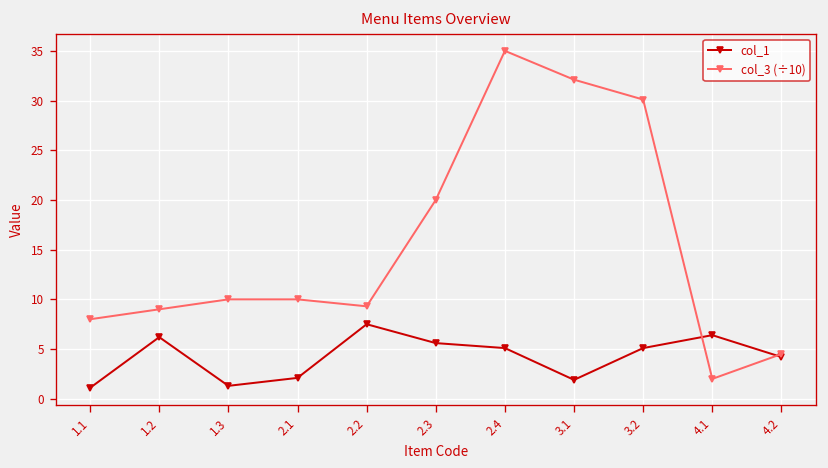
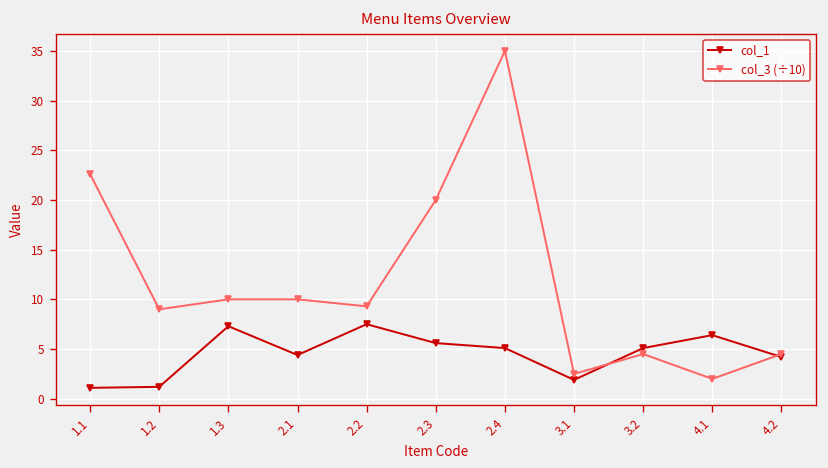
  {
    "col_1": {
      "1.1": 1,
-     "1.2": 6,
-     "1.3": 1,
-     "2.1": 2,
+     "1.2": 1,
+     "1.3": 7,
+     "2.1": 4,
      "2.2": 8,
      "2.3": 6,
      "2.4": 5,
      "3.1": 2,
      "3.2": 5,
      "4.1": 6
    },
    "col_3 (÷10)": {
-     "1.1": 8,
+     "1.1": 23,
      "1.2": 9,
      "1.3": 10,
      "2.1": 10,
      "2.2": 9,
      "2.3": 20,
      "2.4": 35,
-     "3.1": 32,
-     "3.2": 30,
+     "3.1": 3,
+     "3.2": 5,
      "4.1": 2
    }
  }
